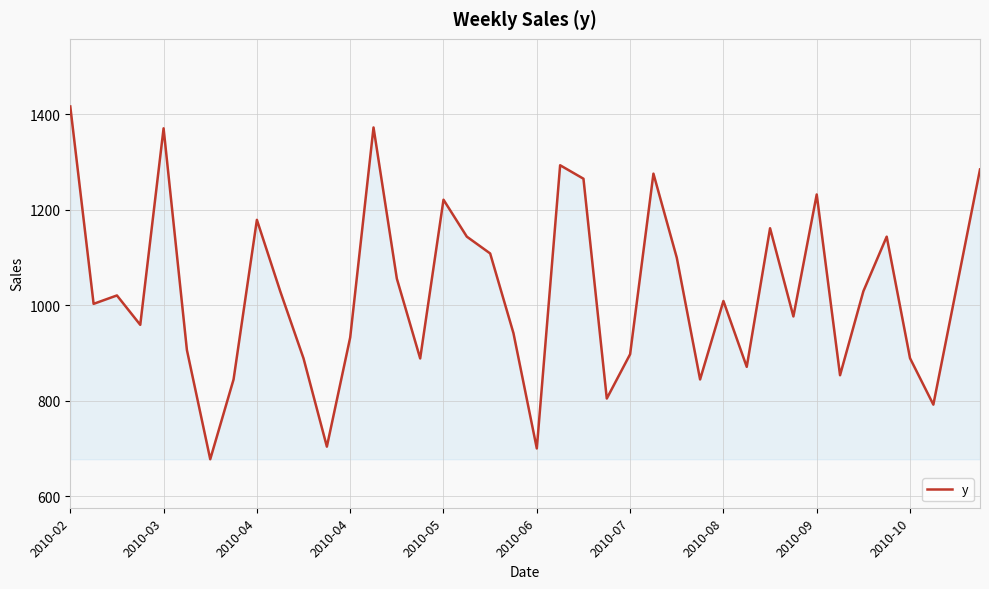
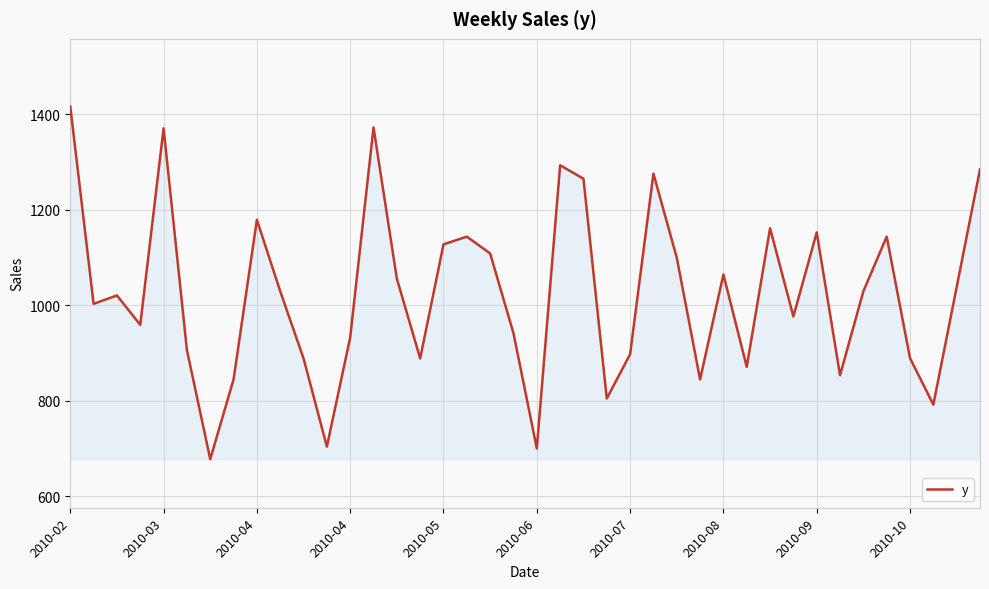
  {
    "2010-02": 1420,
    "2010-03": 1370,
-   "2010-05": 1220,
+   "2010-05": 1130,
    "2010-06": 700,
    "2010-07": 900,
-   "2010-08": 1010,
-   "2010-09": 1230,
+   "2010-08": 1060,
+   "2010-09": 1150,
    "2010-10": 890
  }
